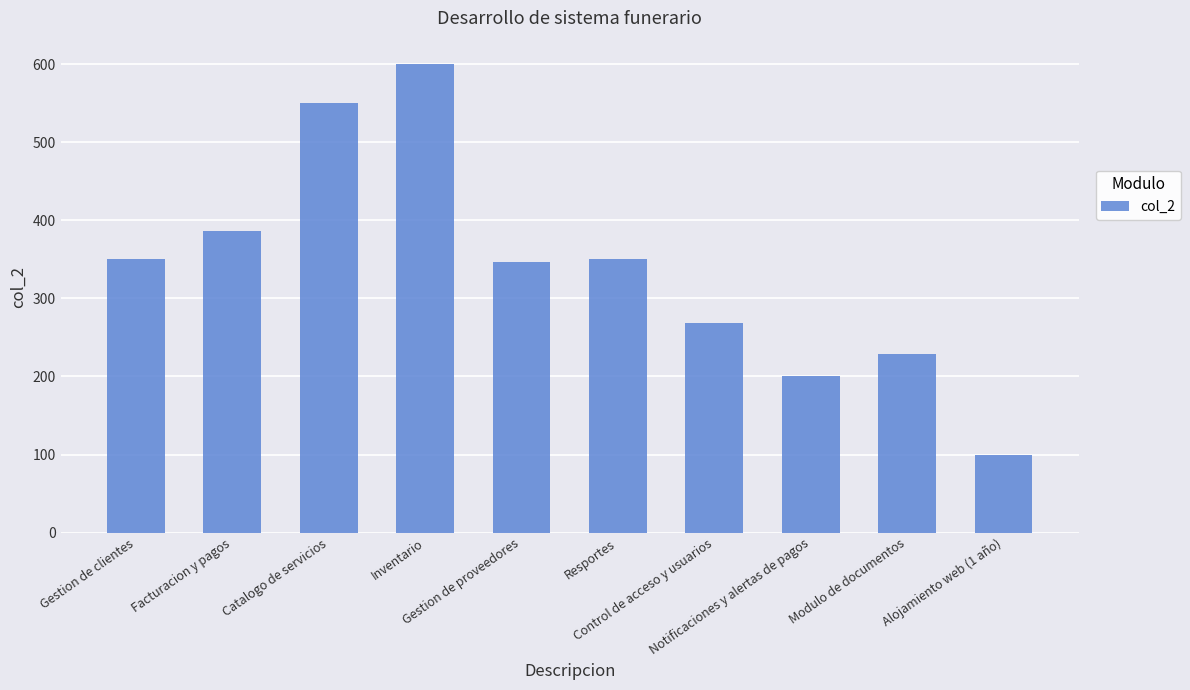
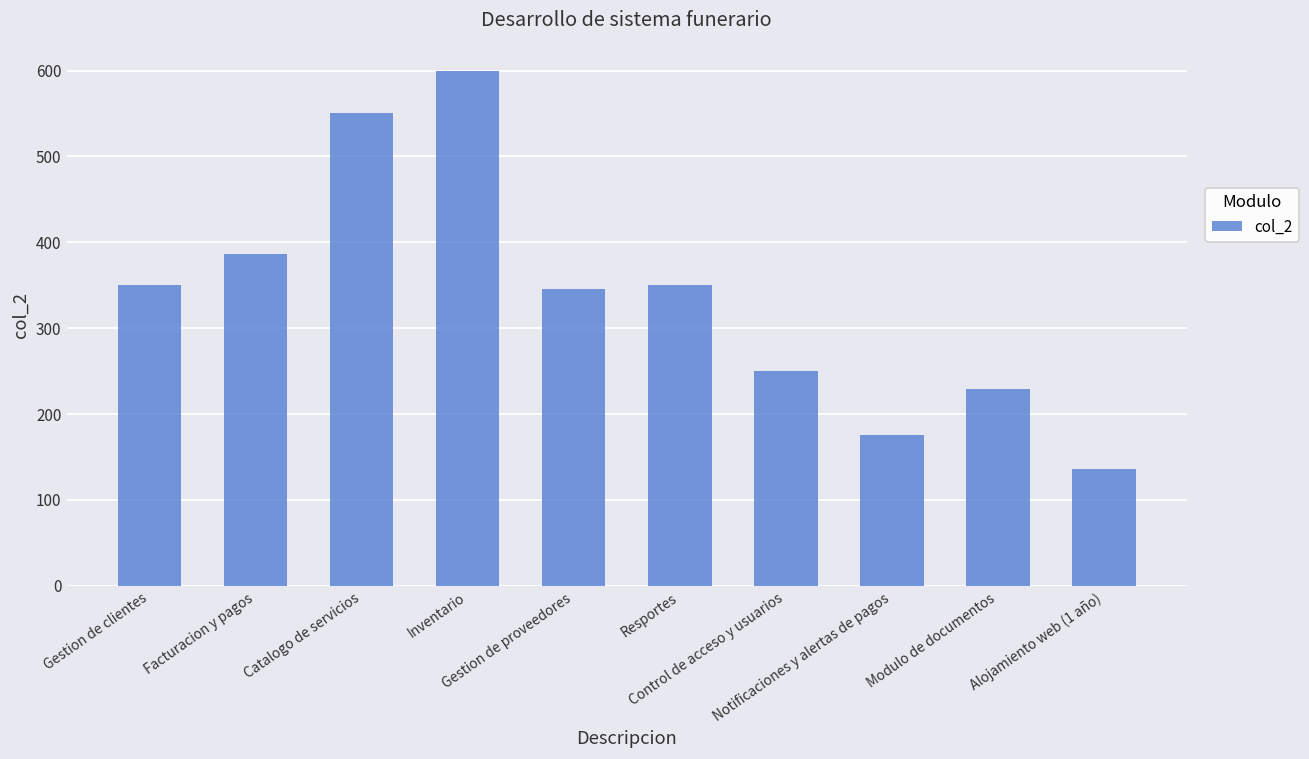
  {
    "Gestion de clientes": 350,
    "Facturacion y pagos": 390,
    "Catalogo de servicios": 550,
    "Inventario": 600,
    "Gestion de proveedores": 350,
    "Resportes": 350,
-   "Control de acceso y usuarios": 270,
-   "Notificaciones y alertas de pagos": 200,
+   "Control de acceso y usuarios": 250,
+   "Notificaciones y alertas de pagos": 180,
    "Modulo de documentos": 230,
-   "Alojamiento web (1 año)": 100
+   "Alojamiento web (1 año)": 140
  }
